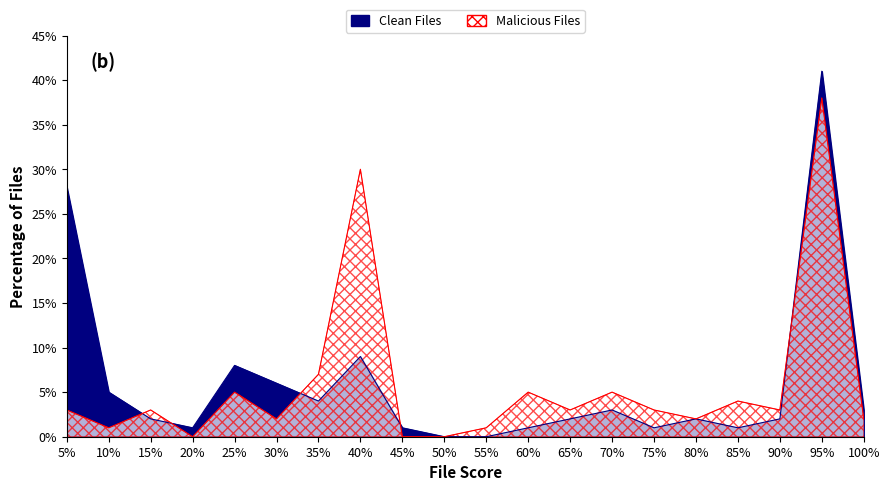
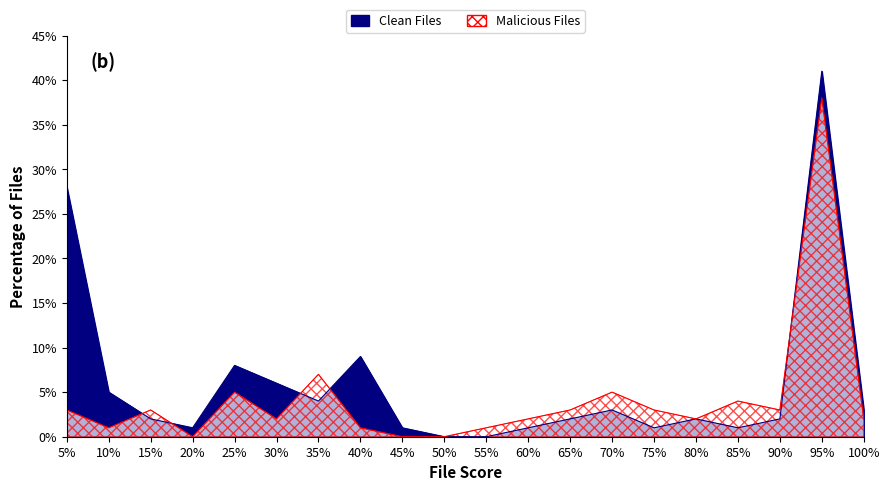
  {
    "Clean Files": {
      "5%": "28%",
      "10%": "5%",
      "15%": "2%",
      "20%": "1%",
      "25%": "8%",
      "30%": "6%",
      "35%": "4%",
      "40%": "9%",
      "45%": "1%",
      "55%": "0%",
      "60%": "1%",
      "65%": "2%",
      "70%": "3%",
      "75%": "1%",
      "85%": "1%",
      "90%": "2%",
      "95%": "41%",
      "100%": "3%"
    },
    "Malicious Files": {
      "5%": "3%",
      "10%": "1%",
      "15%": "3%",
      "20%": "0%",
      "25%": "5%",
      "30%": "2%",
      "35%": "7%",
-     "40%": "30%",
+     "40%": "1%",
      "45%": "0%",
      "55%": "1%",
-     "60%": "5%",
+     "60%": "2%",
      "65%": "3%",
      "70%": "5%",
      "75%": "3%",
      "85%": "4%",
      "90%": "3%",
      "95%": "38%",
      "100%": "2%"
    }
  }
